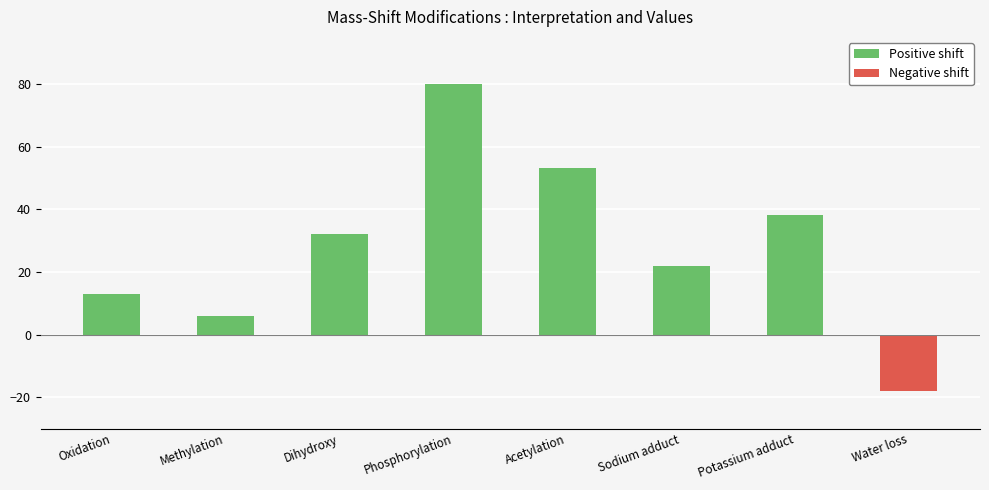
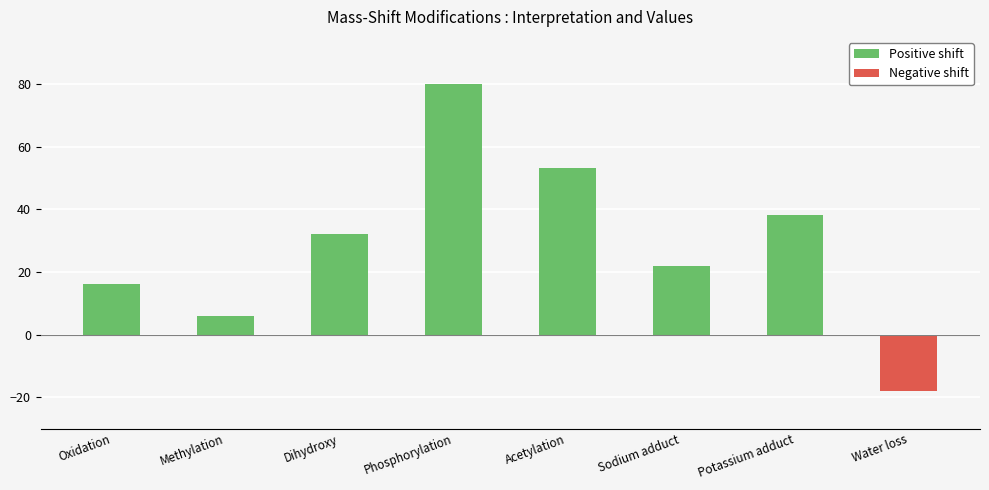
  {
-   "Oxidation": 13,
+   "Oxidation": 16,
    "Methylation": 6,
    "Dihydroxy": 32,
    "Phosphorylation": 80,
    "Acetylation": 53,
    "Sodium adduct": 22,
    "Potassium adduct": 38,
    "Water loss": -18
  }
